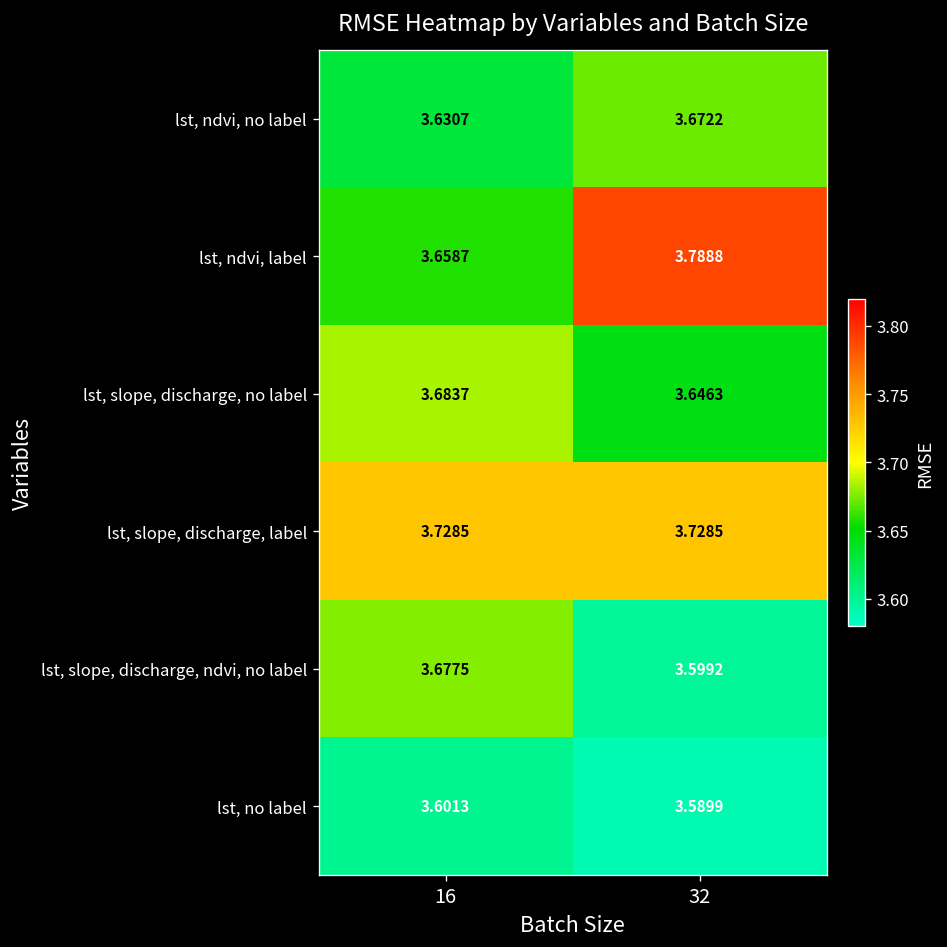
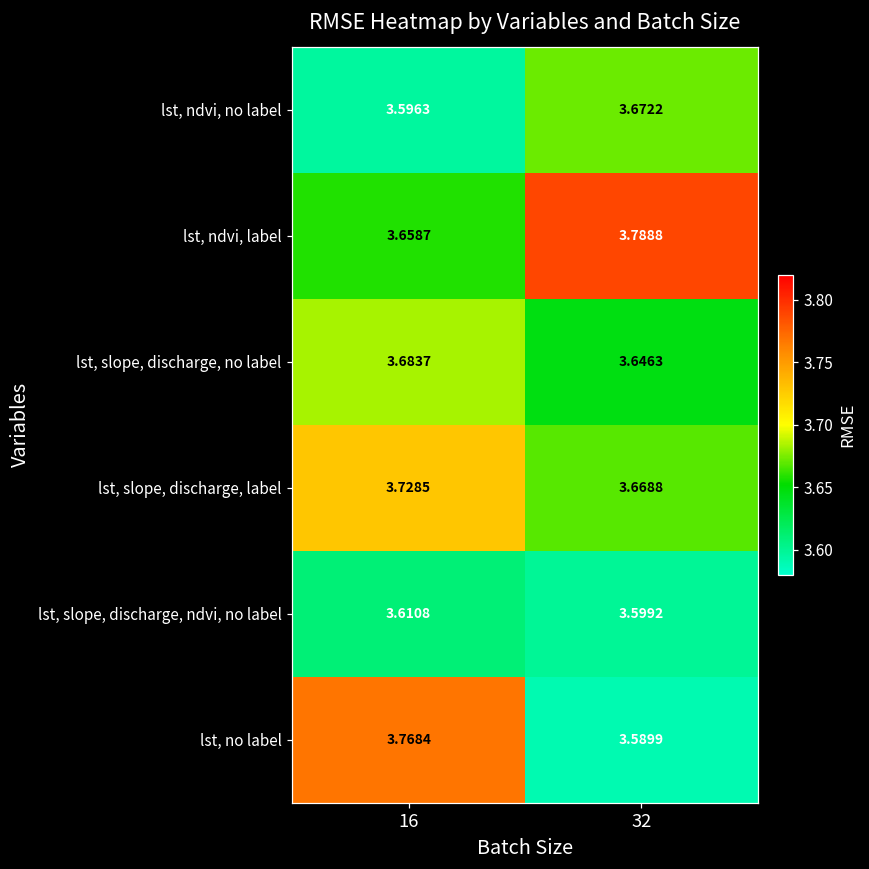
  {
    "lst, ndvi, no label": {
-     "16": 3.6307,
+     "16": 3.5963,
      "32": 3.6722
    },
    "lst, ndvi, label": {
      "16": 3.6587,
      "32": 3.7888
    },
    "lst, slope, discharge, no label": {
      "16": 3.6837,
      "32": 3.6463
    },
    "lst, slope, discharge, label": {
      "16": 3.7285,
-     "32": 3.7285
+     "32": 3.6688
    },
    "lst, slope, discharge, ndvi, no label": {
-     "16": 3.6775,
+     "16": 3.6108,
      "32": 3.5992
    },
    "lst, no label": {
-     "16": 3.6013,
+     "16": 3.7684,
      "32": 3.5899
    }
  }
